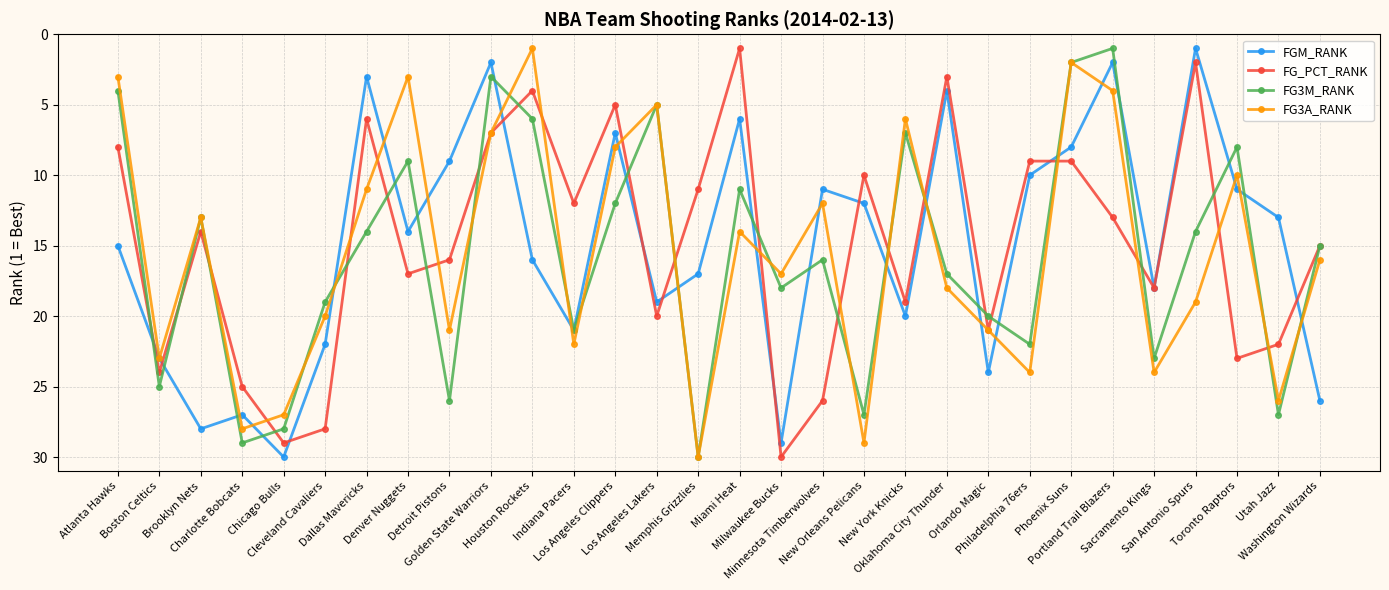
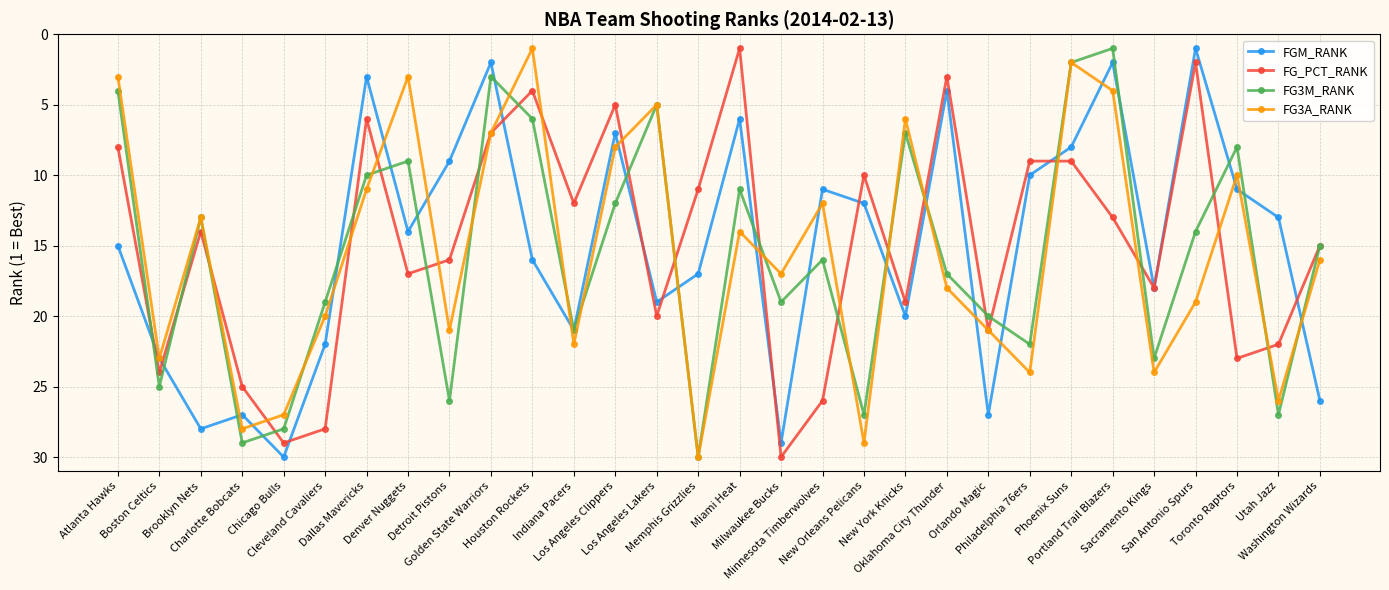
  {
    "FGM_RANK": {
      "Atlanta Hawks": 15,
      "Brooklyn Nets": 28,
      "Charlotte Bobcats": 27,
      "Chicago Bulls": 30,
      "Cleveland Cavaliers": 22,
      "Dallas Mavericks": 3,
      "Denver Nuggets": 14,
      "Detroit Pistons": 9,
      "Golden State Warriors": 2,
      "Houston Rockets": 16,
      "Los Angeles Clippers": 7,
      "Los Angeles Lakers": 19,
      "Memphis Grizzlies": 17,
      "Miami Heat": 6,
      "Milwaukee Bucks": 29,
      "Minnesota Timberwolves": 11,
      "New Orleans Pelicans": 12,
      "New York Knicks": 20,
      "Oklahoma City Thunder": 4,
-     "Orlando Magic": 24,
+     "Orlando Magic": 27,
      "Philadelphia 76ers": 10,
      "Phoenix Suns": 8,
      "Portland Trail Blazers": 2,
      "San Antonio Spurs": 1,
      "Toronto Raptors": 11,
      "Utah Jazz": 13,
      "Washington Wizards": 26
    },
    "FG_PCT_RANK": {
      "Atlanta Hawks": 8,
      "Boston Celtics": 24,
      "Brooklyn Nets": 14,
      "Charlotte Bobcats": 25,
      "Chicago Bulls": 29,
      "Cleveland Cavaliers": 28,
      "Dallas Mavericks": 6,
      "Denver Nuggets": 17,
      "Detroit Pistons": 16,
      "Houston Rockets": 4,
      "Indiana Pacers": 12,
      "Los Angeles Clippers": 5,
      "Los Angeles Lakers": 20,
      "Memphis Grizzlies": 11,
      "Miami Heat": 1,
      "Milwaukee Bucks": 30,
      "Minnesota Timberwolves": 26,
      "New Orleans Pelicans": 10,
      "New York Knicks": 19,
      "Oklahoma City Thunder": 3,
      "Philadelphia 76ers": 9,
      "Phoenix Suns": 9,
      "Portland Trail Blazers": 13,
      "San Antonio Spurs": 2,
      "Toronto Raptors": 23,
      "Utah Jazz": 22
    },
    "FG3M_RANK": {
      "Atlanta Hawks": 4,
      "Boston Celtics": 25,
      "Charlotte Bobcats": 29,
      "Chicago Bulls": 28,
      "Cleveland Cavaliers": 19,
-     "Dallas Mavericks": 14,
+     "Dallas Mavericks": 10,
      "Denver Nuggets": 9,
      "Detroit Pistons": 26,
      "Golden State Warriors": 3,
      "Houston Rockets": 6,
      "Los Angeles Clippers": 12,
      "Miami Heat": 11,
-     "Milwaukee Bucks": 18,
+     "Milwaukee Bucks": 19,
      "Minnesota Timberwolves": 16,
      "New Orleans Pelicans": 27,
      "New York Knicks": 7,
      "Oklahoma City Thunder": 17,
      "Orlando Magic": 20,
      "Philadelphia 76ers": 22,
      "Portland Trail Blazers": 1,
      "Sacramento Kings": 23,
      "San Antonio Spurs": 14,
      "Toronto Raptors": 8,
      "Utah Jazz": 27
    },
    "FG3A_RANK": {
      "Atlanta Hawks": 3,
      "Charlotte Bobcats": 28,
      "Chicago Bulls": 27,
      "Cleveland Cavaliers": 20,
      "Dallas Mavericks": 11,
      "Denver Nuggets": 3,
      "Detroit Pistons": 21,
      "Houston Rockets": 1,
      "Indiana Pacers": 22,
      "Los Angeles Clippers": 8,
      "Miami Heat": 14,
      "Milwaukee Bucks": 17,
      "Minnesota Timberwolves": 12,
      "New Orleans Pelicans": 29,
      "New York Knicks": 6,
      "Oklahoma City Thunder": 18,
      "Philadelphia 76ers": 24,
      "Portland Trail Blazers": 4,
      "Sacramento Kings": 24,
      "San Antonio Spurs": 19,
      "Toronto Raptors": 10,
      "Utah Jazz": 26,
      "Washington Wizards": 16
    }
  }
